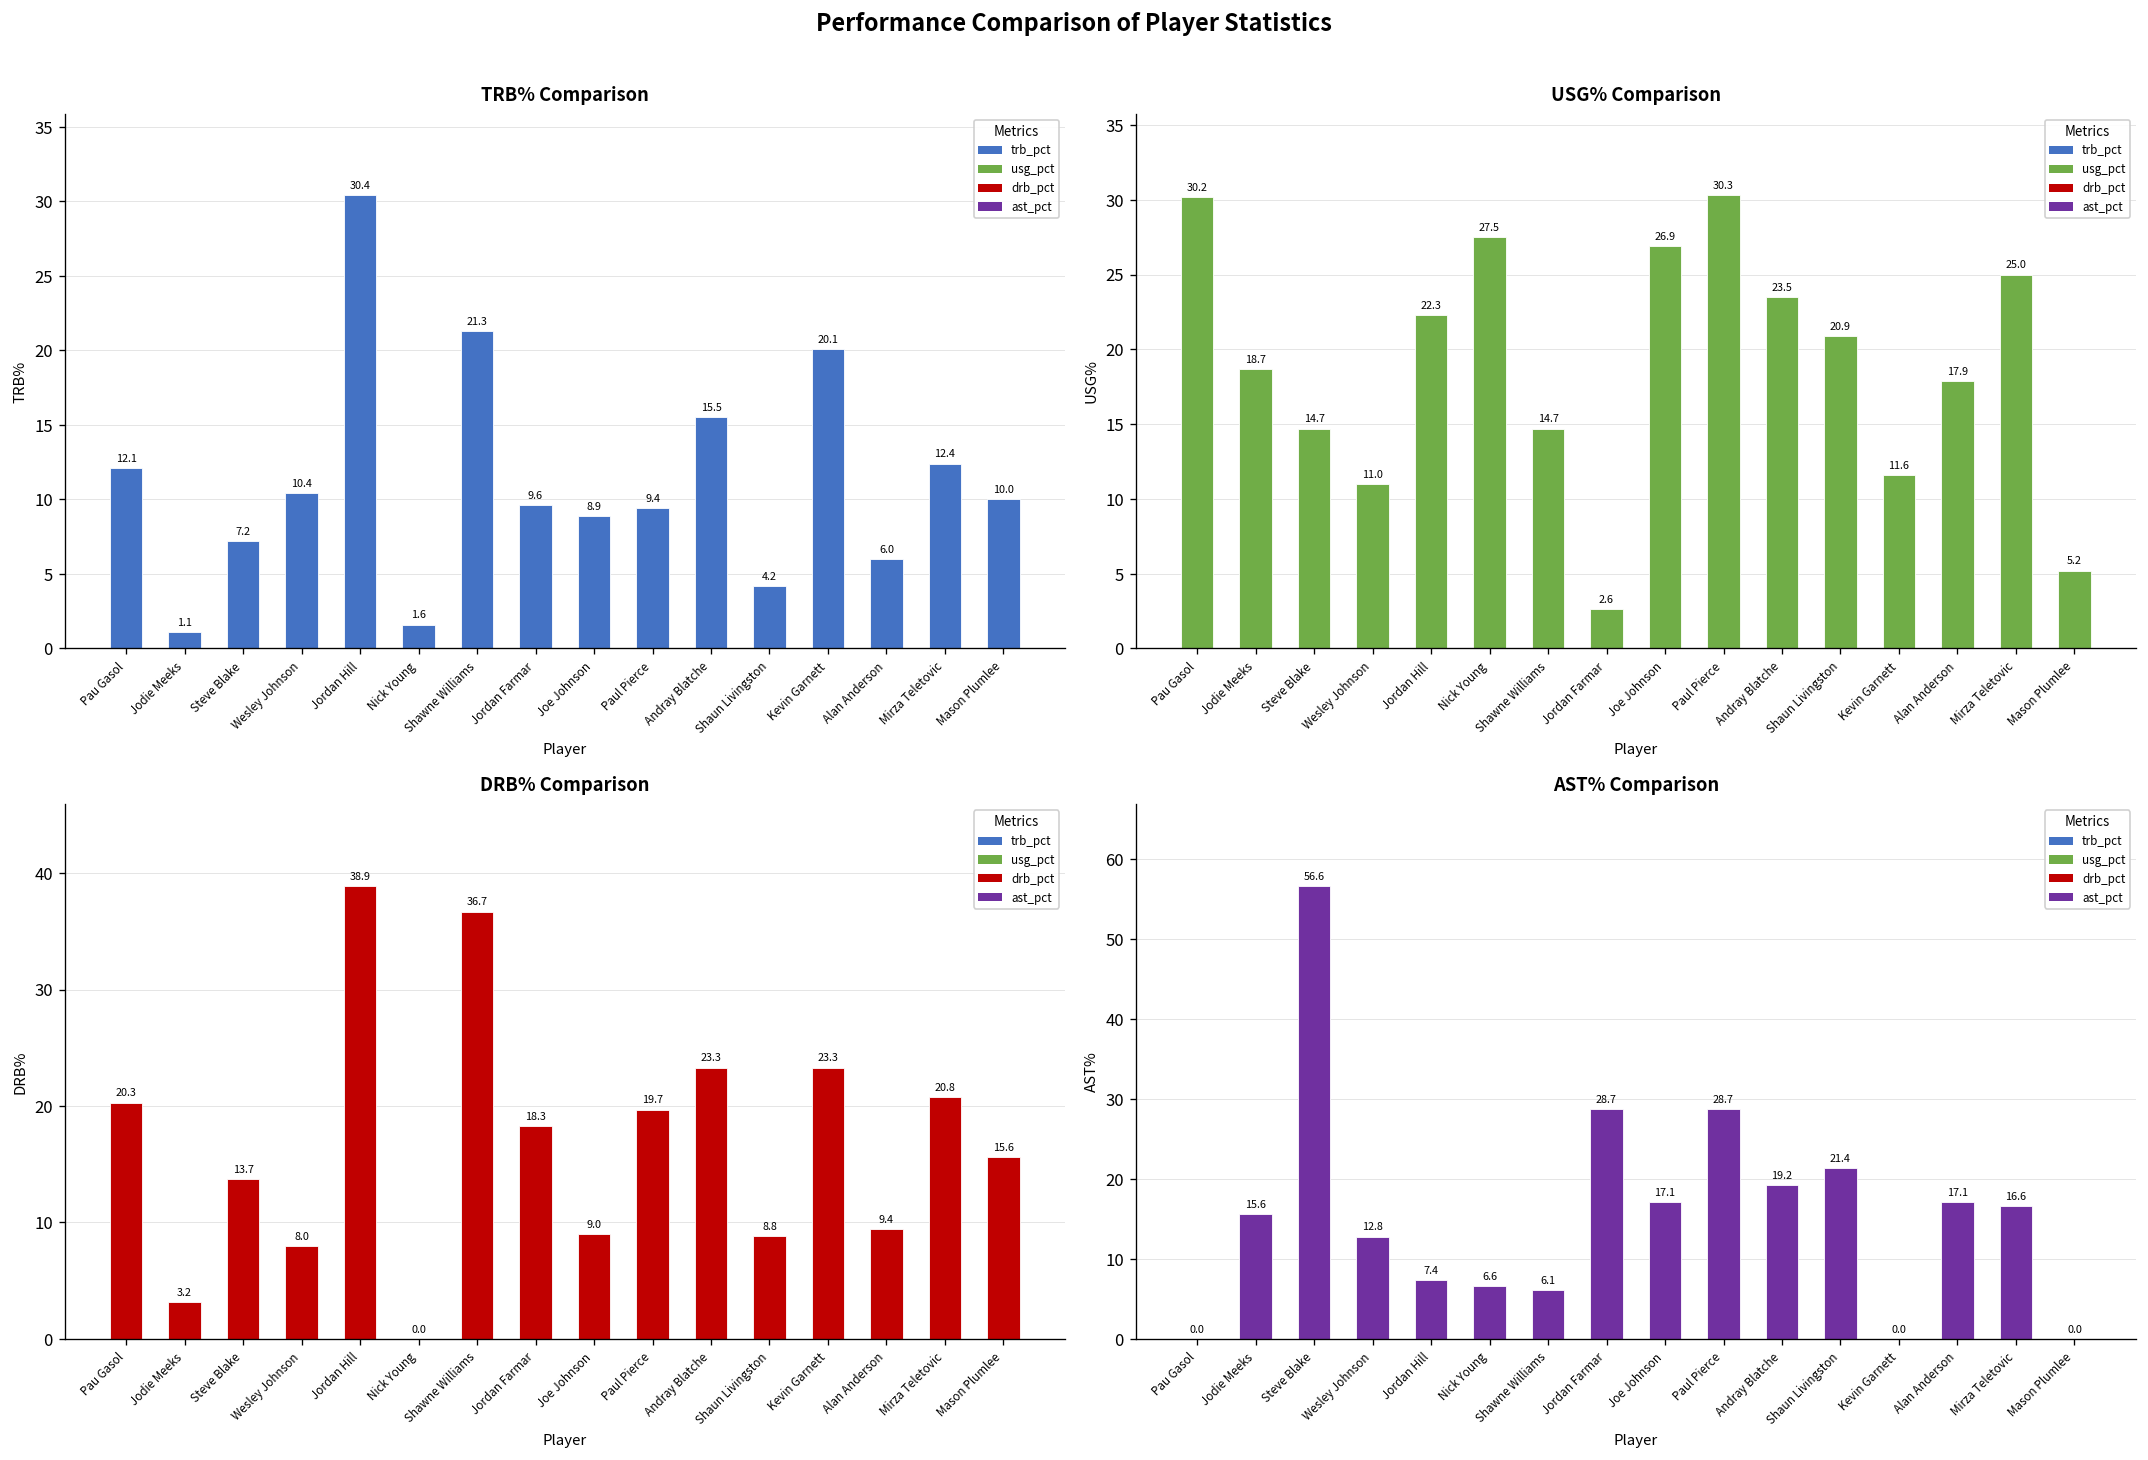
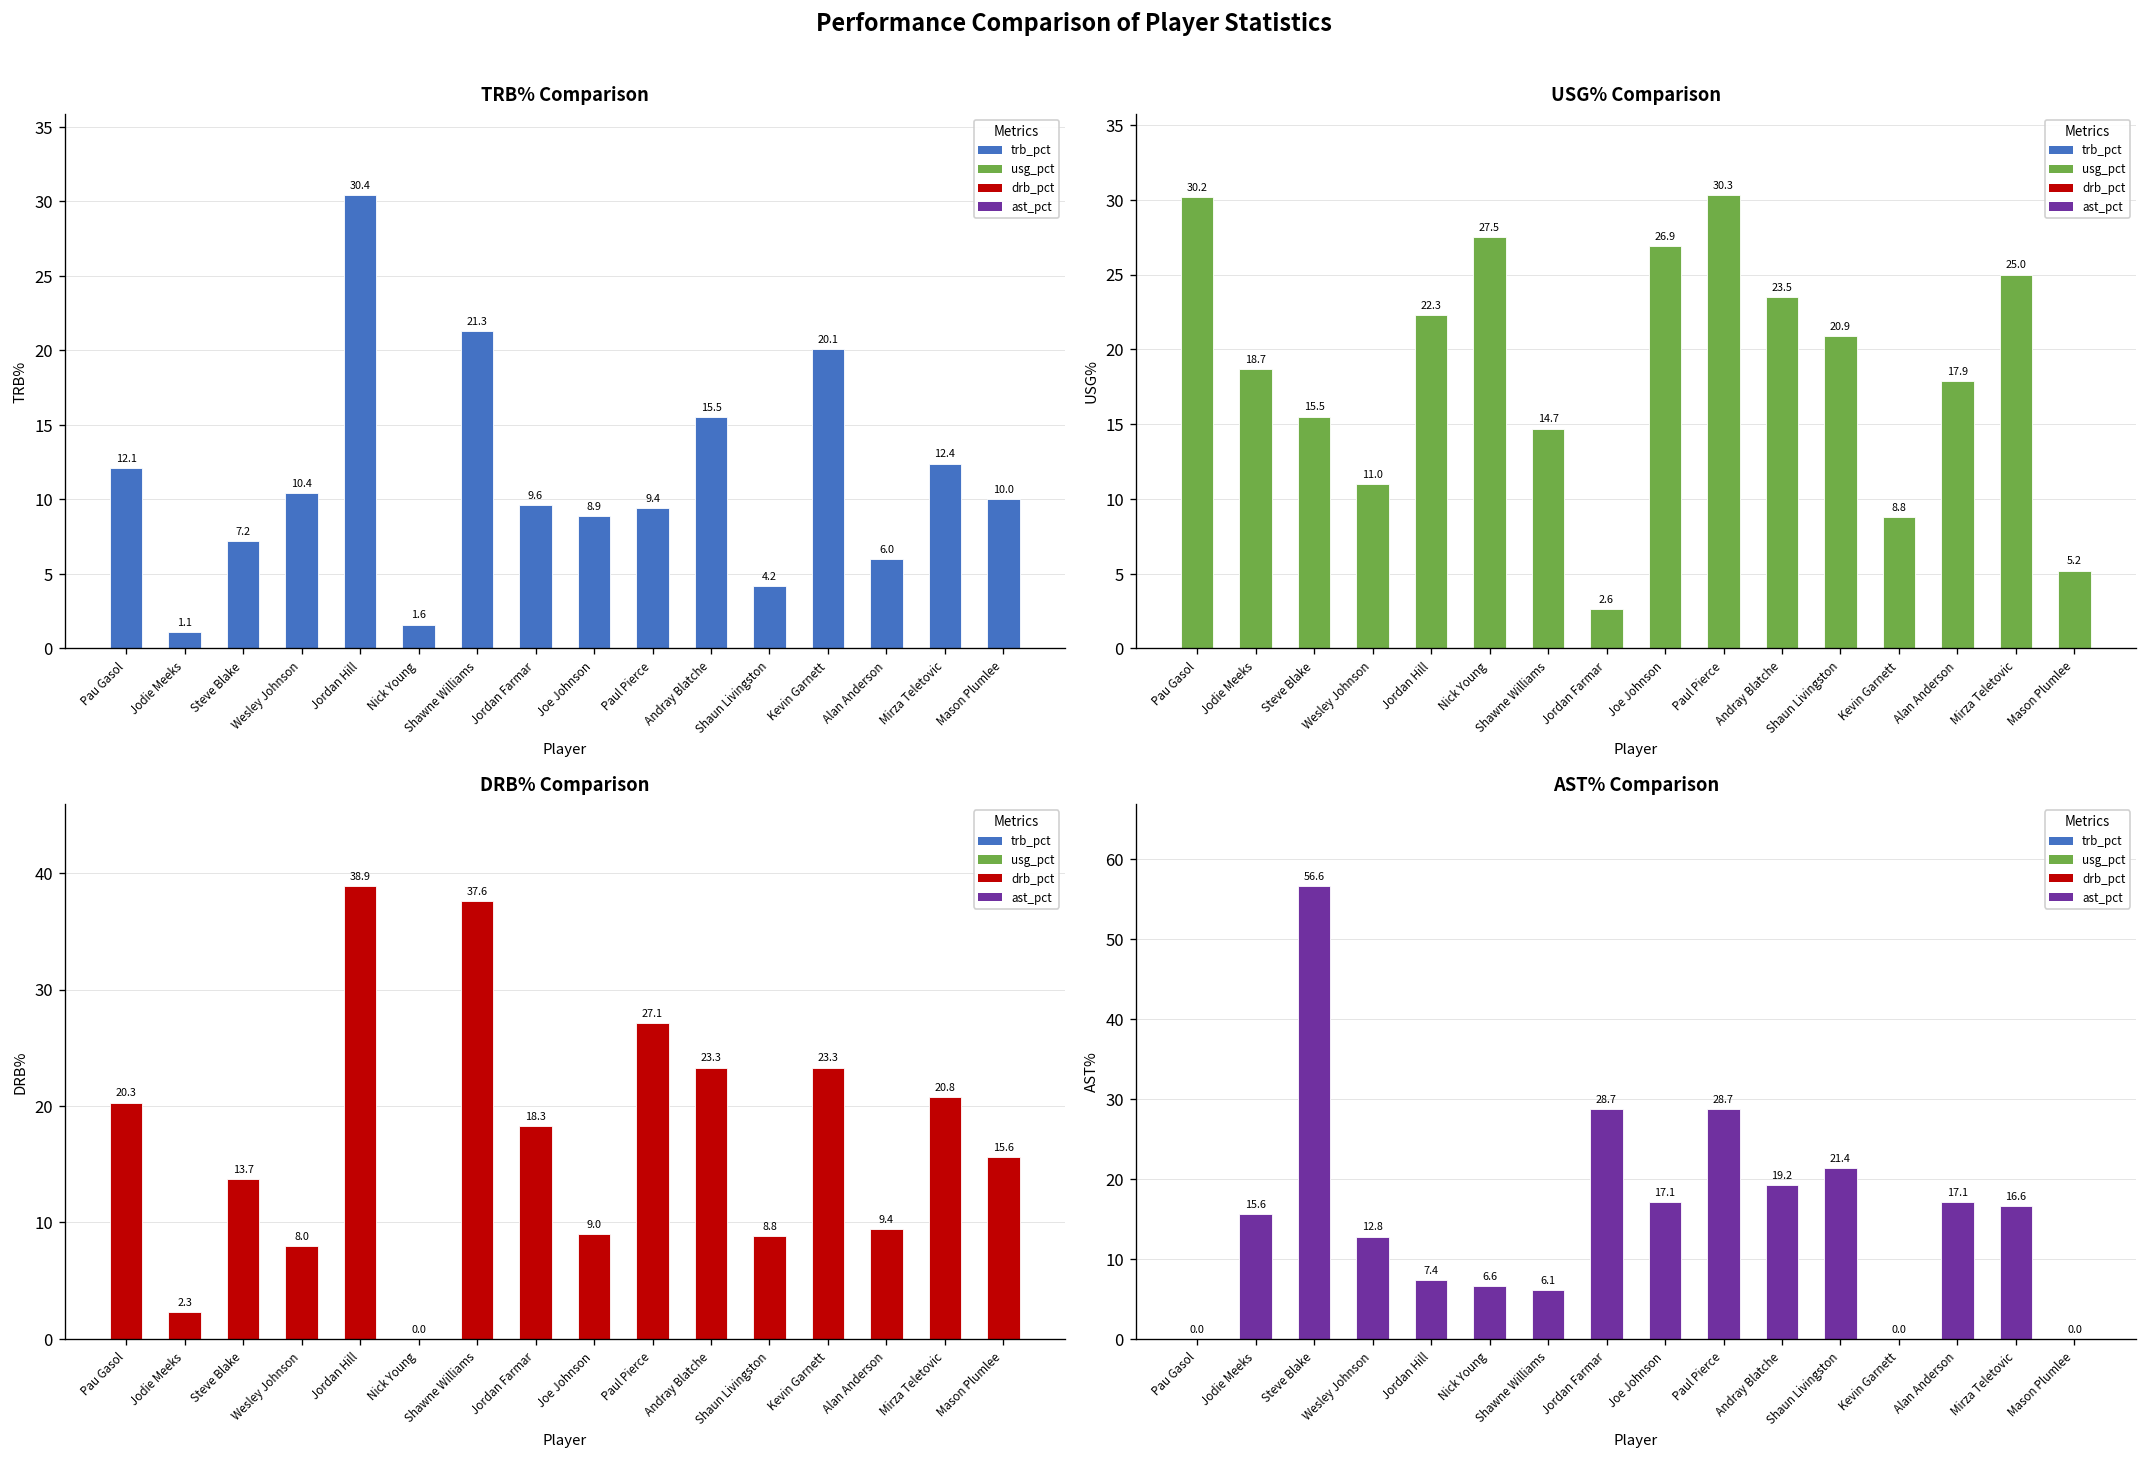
  {
    "TRB% Comparison": {
      "Pau Gasol": 12.1,
      "Jodie Meeks": 1.1,
      "Steve Blake": 7.2,
      "Wesley Johnson": 10.4,
      "Jordan Hill": 30.4,
      "Nick Young": 1.6,
      "Shawne Williams": 21.3,
      "Jordan Farmar": 9.6,
      "Joe Johnson": 8.9,
      "Paul Pierce": 9.4,
      "Andray Blatche": 15.5,
      "Shaun Livingston": 4.2,
      "Kevin Garnett": 20.1,
      "Alan Anderson": 6.0,
      "Mirza Teletovic": 12.4,
      "Mason Plumlee": 10.0
    },
    "USG% Comparison": {
      "Pau Gasol": 30.2,
      "Jodie Meeks": 18.7,
-     "Steve Blake": 14.7,
+     "Steve Blake": 15.5,
      "Wesley Johnson": 11.0,
      "Jordan Hill": 22.3,
      "Nick Young": 27.5,
      "Shawne Williams": 14.7,
      "Jordan Farmar": 2.6,
      "Joe Johnson": 26.9,
      "Paul Pierce": 30.3,
      "Andray Blatche": 23.5,
      "Shaun Livingston": 20.9,
-     "Kevin Garnett": 11.6,
+     "Kevin Garnett": 8.8,
      "Alan Anderson": 17.9,
      "Mirza Teletovic": 25.0,
      "Mason Plumlee": 5.2
    },
    "DRB% Comparison": {
      "Pau Gasol": 20.3,
-     "Jodie Meeks": 3.2,
+     "Jodie Meeks": 2.3,
      "Steve Blake": 13.7,
      "Wesley Johnson": 8.0,
      "Jordan Hill": 38.9,
      "Nick Young": 0.0,
-     "Shawne Williams": 36.7,
+     "Shawne Williams": 37.6,
      "Jordan Farmar": 18.3,
      "Joe Johnson": 9.0,
-     "Paul Pierce": 19.7,
+     "Paul Pierce": 27.1,
      "Andray Blatche": 23.3,
      "Shaun Livingston": 8.8,
      "Kevin Garnett": 23.3,
      "Alan Anderson": 9.4,
      "Mirza Teletovic": 20.8,
      "Mason Plumlee": 15.6
    },
    "AST% Comparison": {
      "Pau Gasol": 0.0,
      "Jodie Meeks": 15.6,
      "Steve Blake": 56.6,
      "Wesley Johnson": 12.8,
      "Jordan Hill": 7.4,
      "Nick Young": 6.6,
      "Shawne Williams": 6.1,
      "Jordan Farmar": 28.7,
      "Joe Johnson": 17.1,
      "Paul Pierce": 28.7,
      "Andray Blatche": 19.2,
      "Shaun Livingston": 21.4,
      "Kevin Garnett": 0.0,
      "Alan Anderson": 17.1,
      "Mirza Teletovic": 16.6,
      "Mason Plumlee": 0.0
    }
  }
